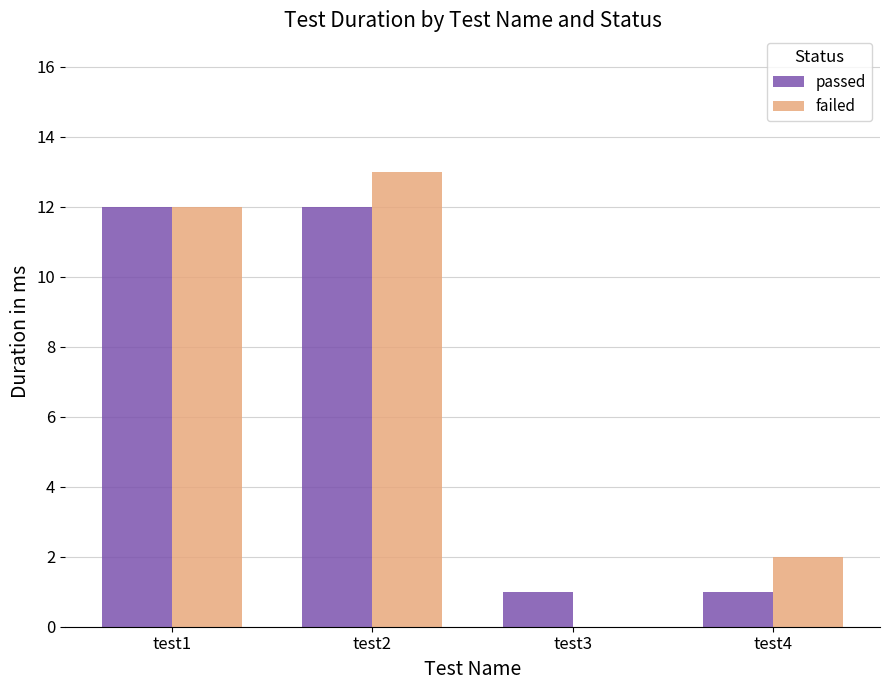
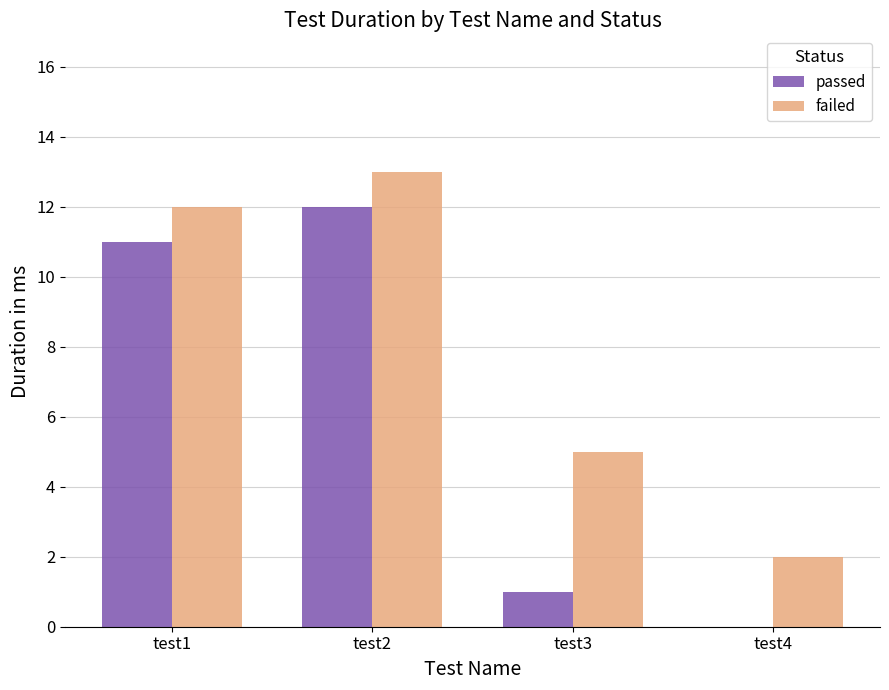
  {
    "passed": {
-     "test1": 12,
+     "test1": 11,
      "test2": 12,
      "test3": 1,
-     "test4": 1
+     "test4": 0
    },
    "failed": {
      "test1": 12,
      "test2": 13,
-     "test3": 0,
+     "test3": 5,
      "test4": 2
    }
  }
